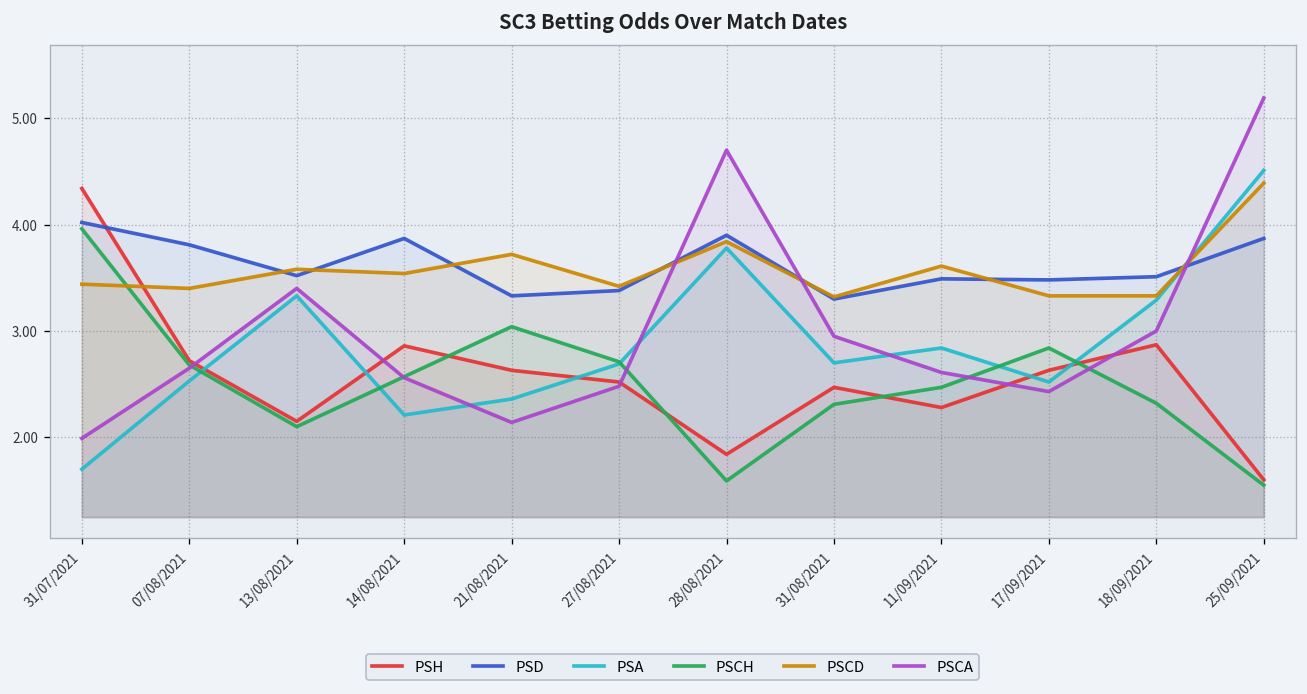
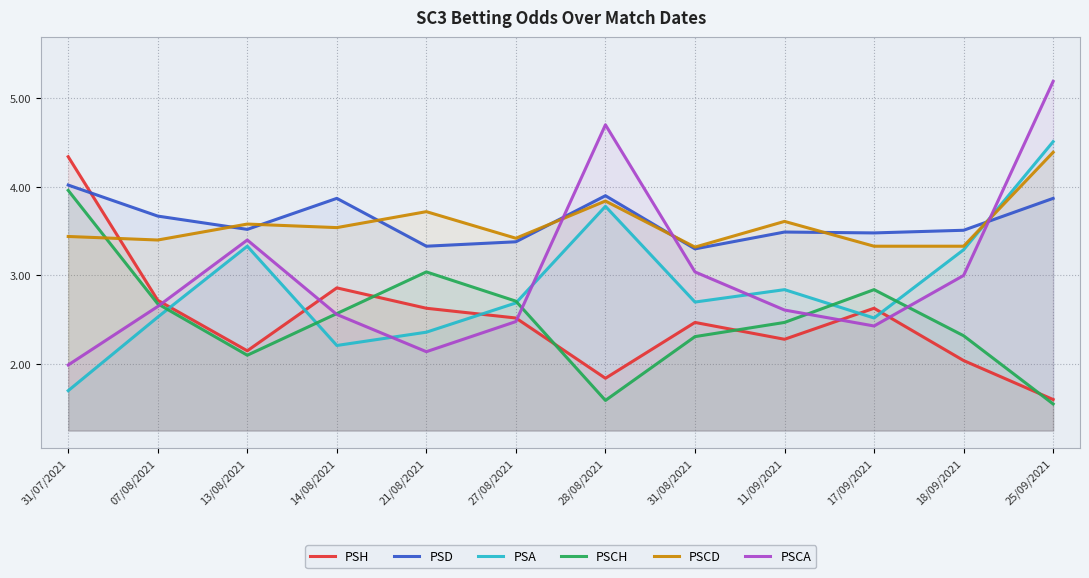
  {
    "PSH": {
      "31/07/2021": 4.3,
      "07/08/2021": 2.7,
      "13/08/2021": 2.2,
      "14/08/2021": 2.9,
      "21/08/2021": 2.6,
      "27/08/2021": 2.5,
      "28/08/2021": 1.8,
      "31/08/2021": 2.5,
      "11/09/2021": 2.3,
      "17/09/2021": 2.6,
-     "18/09/2021": 2.9,
+     "18/09/2021": 2.0,
      "25/09/2021": 1.6
    },
    "PSD": {
      "31/07/2021": 4.0,
-     "07/08/2021": 3.8,
+     "07/08/2021": 3.7,
      "13/08/2021": 3.5,
      "14/08/2021": 3.9,
      "21/08/2021": 3.3,
      "27/08/2021": 3.4,
      "28/08/2021": 3.9,
      "11/09/2021": 3.5,
      "17/09/2021": 3.5,
      "18/09/2021": 3.5,
      "25/09/2021": 3.9
    },
    "PSA": {
      "31/07/2021": 1.7,
      "07/08/2021": 2.5,
      "13/08/2021": 3.3,
      "14/08/2021": 2.2,
      "21/08/2021": 2.4,
      "28/08/2021": 3.8,
      "31/08/2021": 2.7,
      "11/09/2021": 2.8,
      "17/09/2021": 2.5,
      "18/09/2021": 3.3,
      "25/09/2021": 4.5
    },
    "PSCH": {
      "31/07/2021": 4.0,
      "07/08/2021": 2.7,
      "13/08/2021": 2.1,
      "21/08/2021": 3.0,
      "28/08/2021": 1.6,
      "31/08/2021": 2.3,
      "11/09/2021": 2.5,
      "17/09/2021": 2.8,
      "18/09/2021": 2.3,
      "25/09/2021": 1.6
    },
    "PSCD": {
      "31/07/2021": 3.4,
      "07/08/2021": 3.4,
      "13/08/2021": 3.6,
      "14/08/2021": 3.5,
      "21/08/2021": 3.7,
      "27/08/2021": 3.4,
      "28/08/2021": 3.8,
      "11/09/2021": 3.6,
      "17/09/2021": 3.3,
      "18/09/2021": 3.3,
      "25/09/2021": 4.4
    },
    "PSCA": {
      "31/07/2021": 2.0,
      "07/08/2021": 2.7,
      "13/08/2021": 3.4,
      "21/08/2021": 2.1,
      "27/08/2021": 2.5,
      "28/08/2021": 4.7,
-     "31/08/2021": 2.95,
+     "31/08/2021": 3.04,
      "11/09/2021": 2.6,
      "17/09/2021": 2.4,
      "18/09/2021": 3.0,
      "25/09/2021": 5.2
    }
  }
